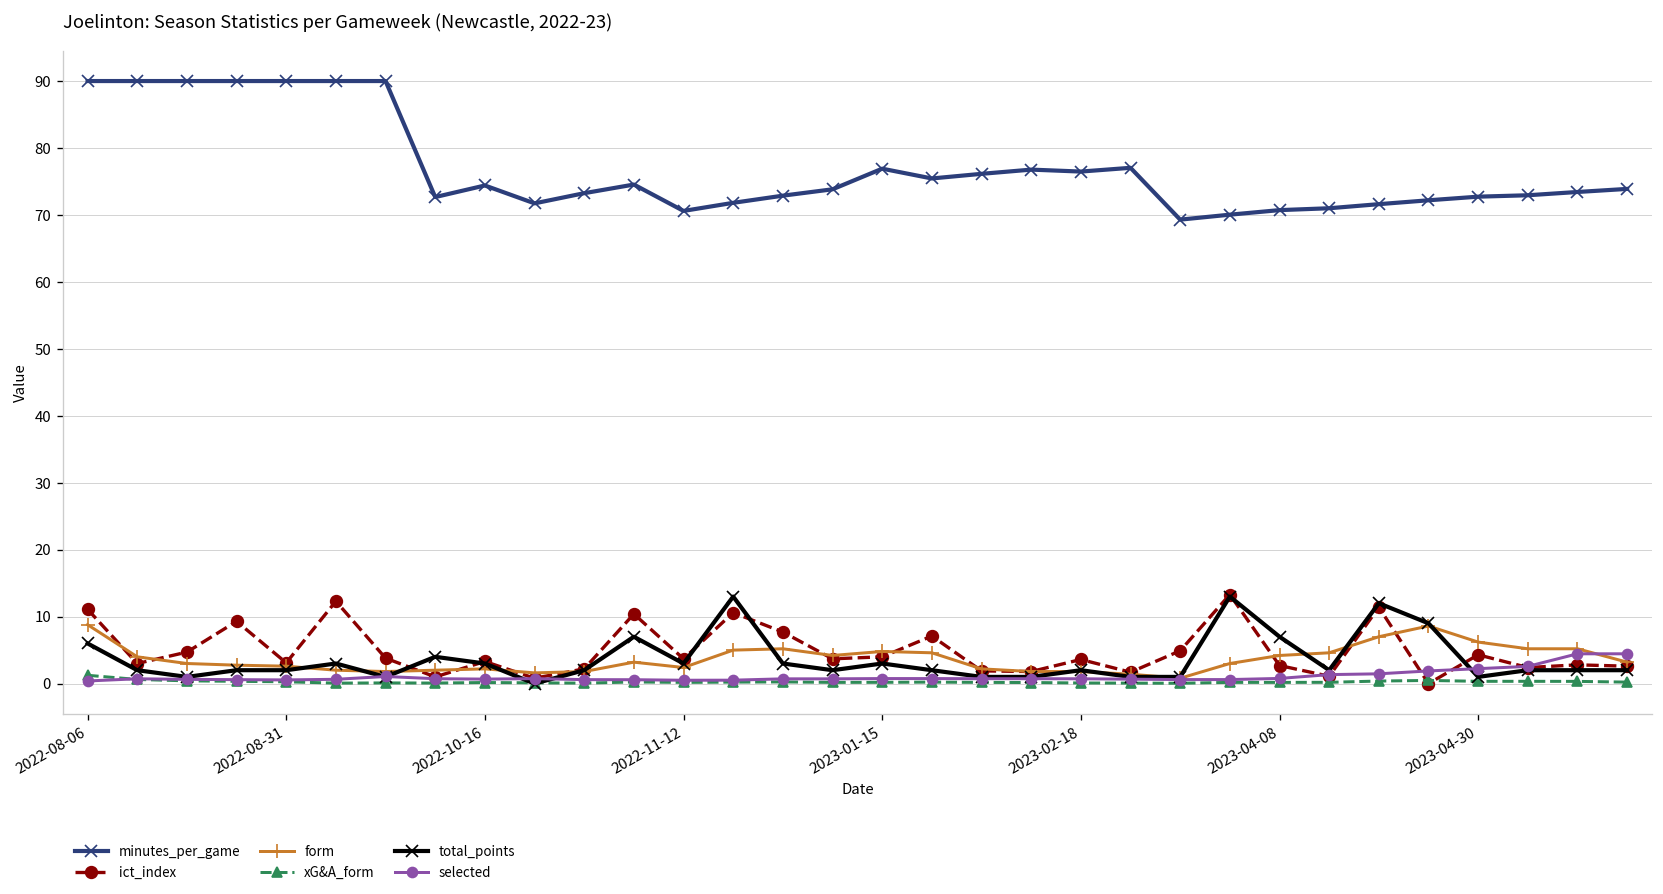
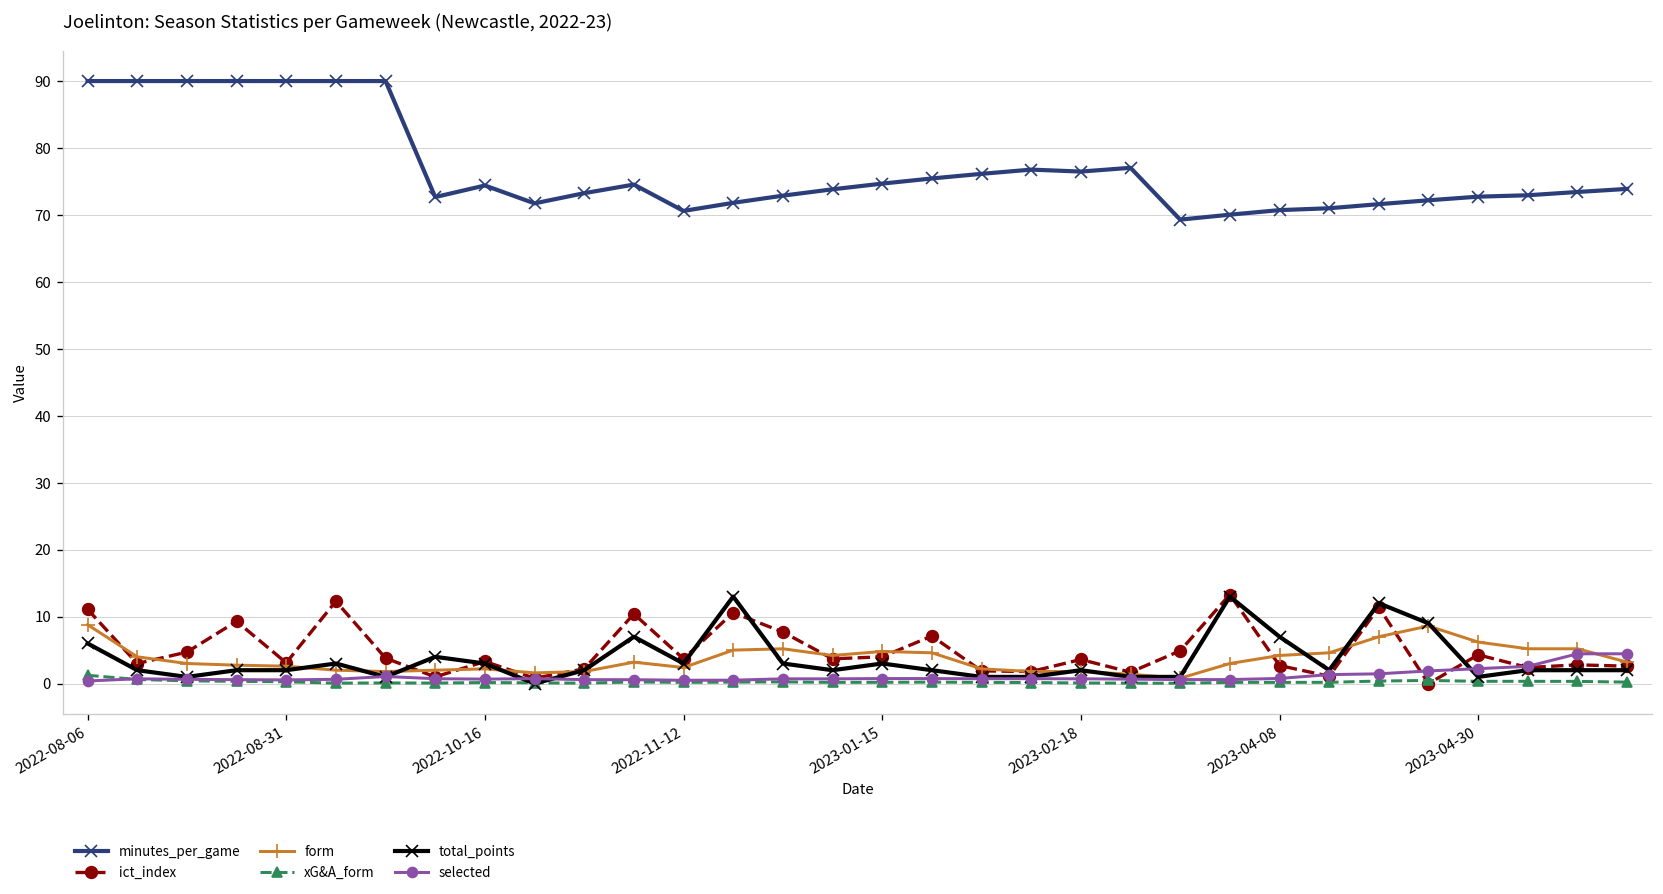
  {
    "minutes_per_game": {
      "2022-08-06": 90,
      "2022-08-31": 90,
      "2022-10-16": 74,
      "2022-11-12": 71,
-     "2023-01-15": 77,
+     "2023-01-15": 75,
      "2023-02-18": 76,
      "2023-04-08": 71,
      "2023-04-30": 73
    },
    "ict_index": {
      "2022-08-06": 11,
      "2022-08-31": 3,
      "2022-11-12": 4,
      "2023-01-15": 4,
      "2023-02-18": 4,
      "2023-04-08": 3,
      "2023-04-30": 4
    },
    "form": {
      "2022-08-06": 9,
      "2022-08-31": 3,
      "2022-10-16": 2,
      "2022-11-12": 2,
      "2023-01-15": 5,
      "2023-04-08": 4,
      "2023-04-30": 6
    },
    "xG&A_form": {
      "2022-08-06": 1,
      "2022-10-16": 0,
      "2023-01-15": 0,
      "2023-02-18": 0,
      "2023-04-08": 0,
      "2023-04-30": 0
    },
    "total_points": {
      "2022-08-06": 6,
      "2022-08-31": 2,
      "2022-11-12": 3,
      "2023-01-15": 3,
      "2023-04-08": 7,
      "2023-04-30": 1
    },
    "selected": {
      "2022-08-06": 0,
      "2022-10-16": 1,
      "2023-01-15": 1,
      "2023-02-18": 1,
      "2023-04-08": 1,
      "2023-04-30": 2
    }
  }
